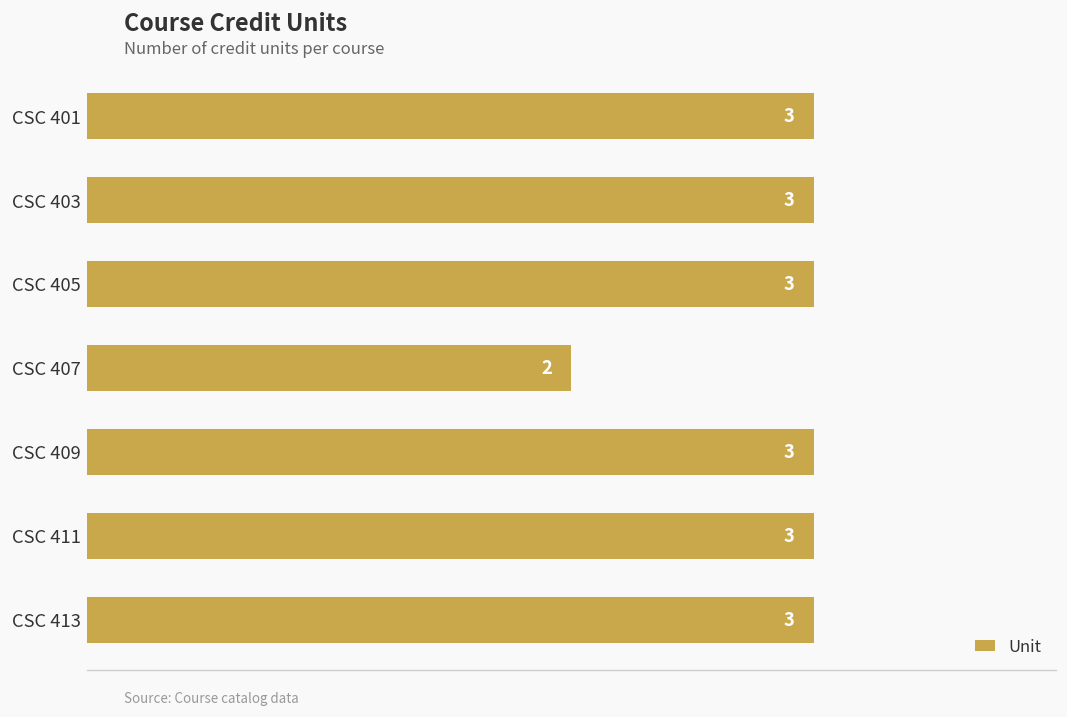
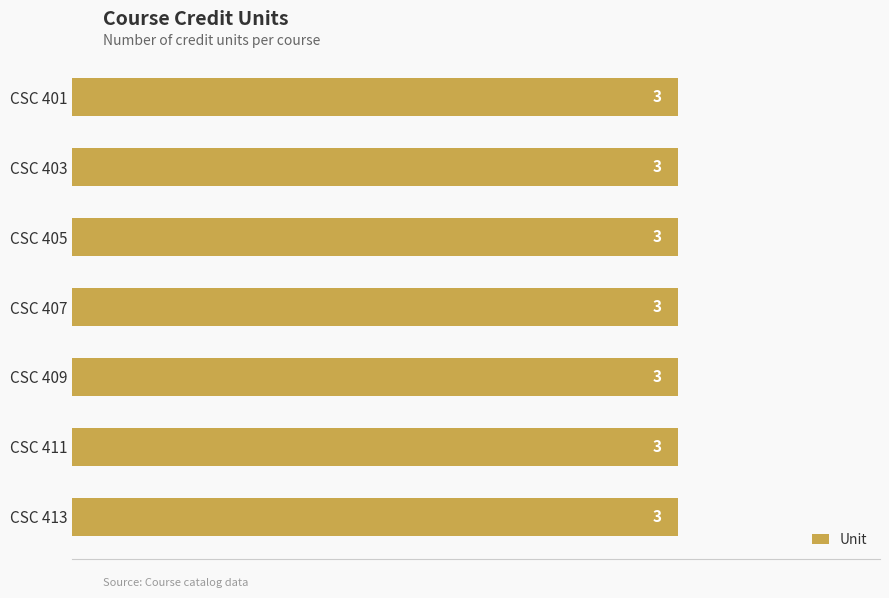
  {
    "CSC 401": 3,
    "CSC 403": 3,
    "CSC 405": 3,
-   "CSC 407": 2,
+   "CSC 407": 3,
    "CSC 409": 3,
    "CSC 411": 3,
    "CSC 413": 3
  }
